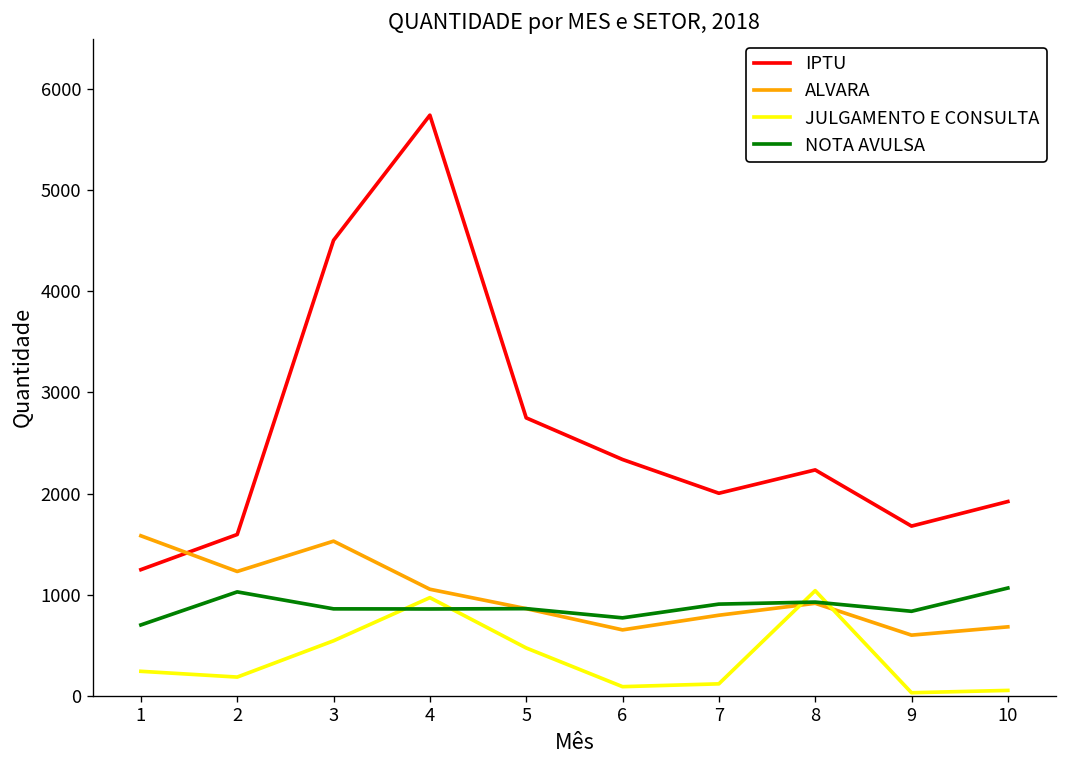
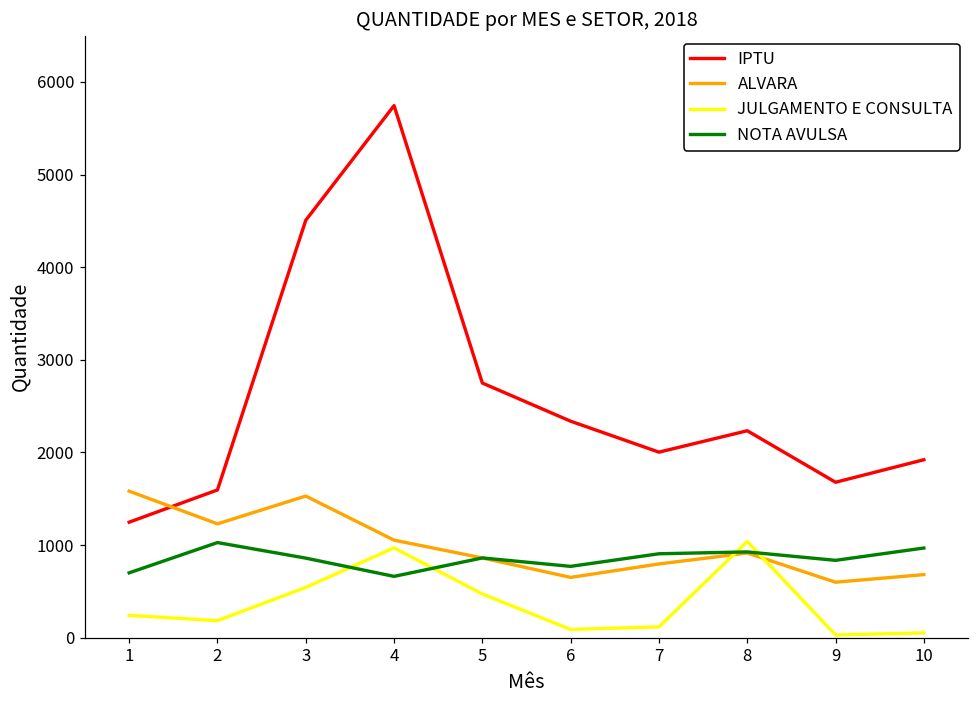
  {
    "IPTU": {
      "1": 1200,
      "2": 1600,
      "3": 4500,
      "4": 5700,
      "5": 2700,
      "6": 2300,
      "7": 2000,
      "8": 2200,
      "9": 1700,
      "10": 1900
    },
    "ALVARA": {
      "1": 1600,
      "2": 1200,
      "3": 1500,
      "4": 1100,
      "6": 700,
      "7": 800,
      "9": 600,
      "10": 700
    },
    "JULGAMENTO E CONSULTA": {
      "1": 200,
      "2": 200,
      "3": 500,
      "4": 1000,
      "5": 500,
      "6": 100,
      "7": 100,
      "8": 1000,
      "9": 0,
      "10": 100
    },
    "NOTA AVULSA": {
      "1": 700,
      "2": 1000,
      "3": 900,
-     "4": 900,
+     "4": 700,
      "6": 800,
      "7": 900,
      "9": 800,
-     "10": 1100
+     "10": 1000
    }
  }
